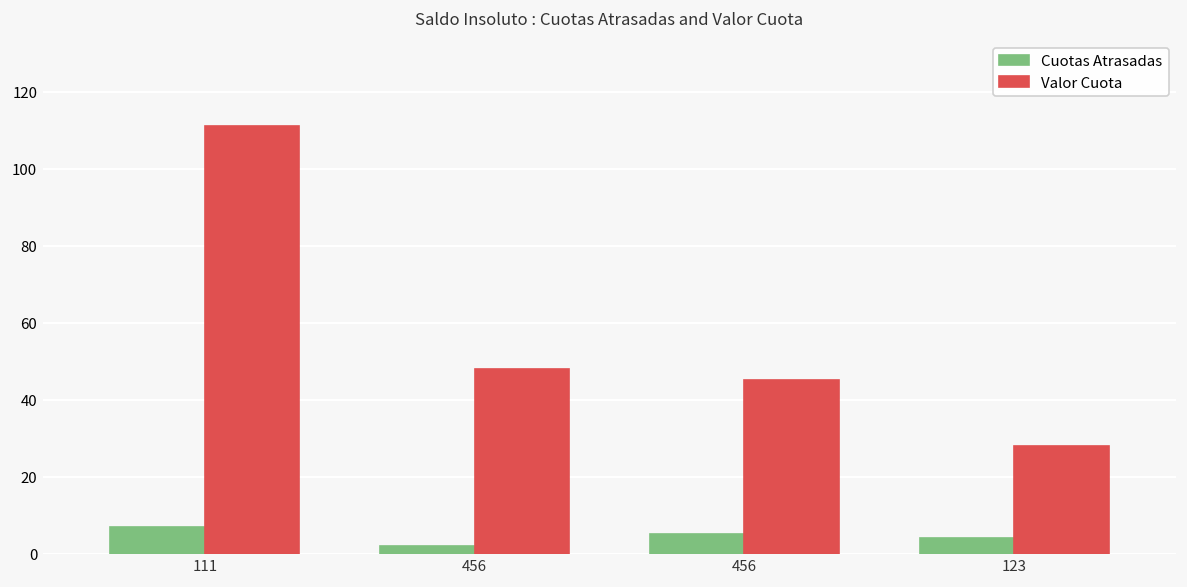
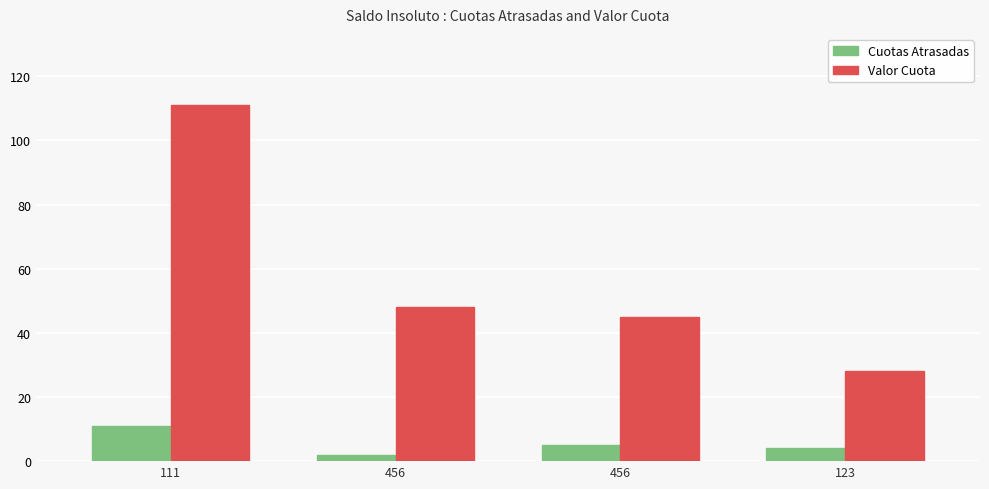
  {
    "Cuotas Atrasadas": {
-     "111": 7,
+     "111": 11,
      "123": 4
    },
    "Valor Cuota": {
      "111": 111,
      "123": 28
    }
  }
